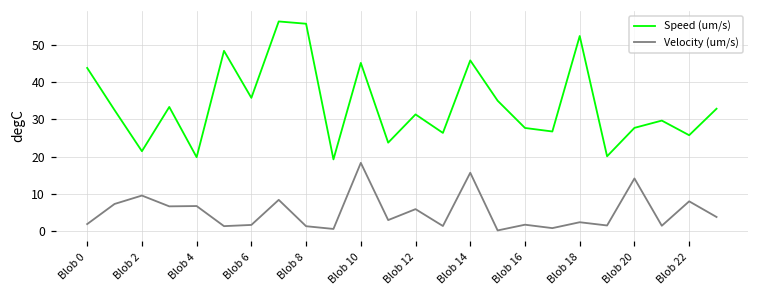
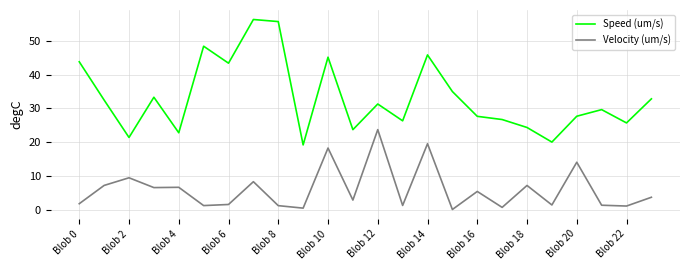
  {
    "Speed (um/s)": {
      "Blob 0": 44,
      "Blob 2": 21,
-     "Blob 4": 20,
-     "Blob 6": 36,
+     "Blob 4": 23,
+     "Blob 6": 43,
      "Blob 8": 56,
      "Blob 10": 45,
      "Blob 12": 31,
      "Blob 14": 46,
      "Blob 16": 28,
-     "Blob 18": 52,
+     "Blob 18": 24,
      "Blob 20": 28,
      "Blob 22": 26
    },
    "Velocity (um/s)": {
      "Blob 0": 2,
      "Blob 2": 10,
      "Blob 4": 7,
      "Blob 6": 2,
      "Blob 8": 1,
      "Blob 10": 18,
-     "Blob 12": 6,
-     "Blob 14": 16,
-     "Blob 16": 2,
-     "Blob 18": 2,
+     "Blob 12": 24,
+     "Blob 14": 20,
+     "Blob 16": 5,
+     "Blob 18": 7,
      "Blob 20": 14,
-     "Blob 22": 8
+     "Blob 22": 1
    }
  }
